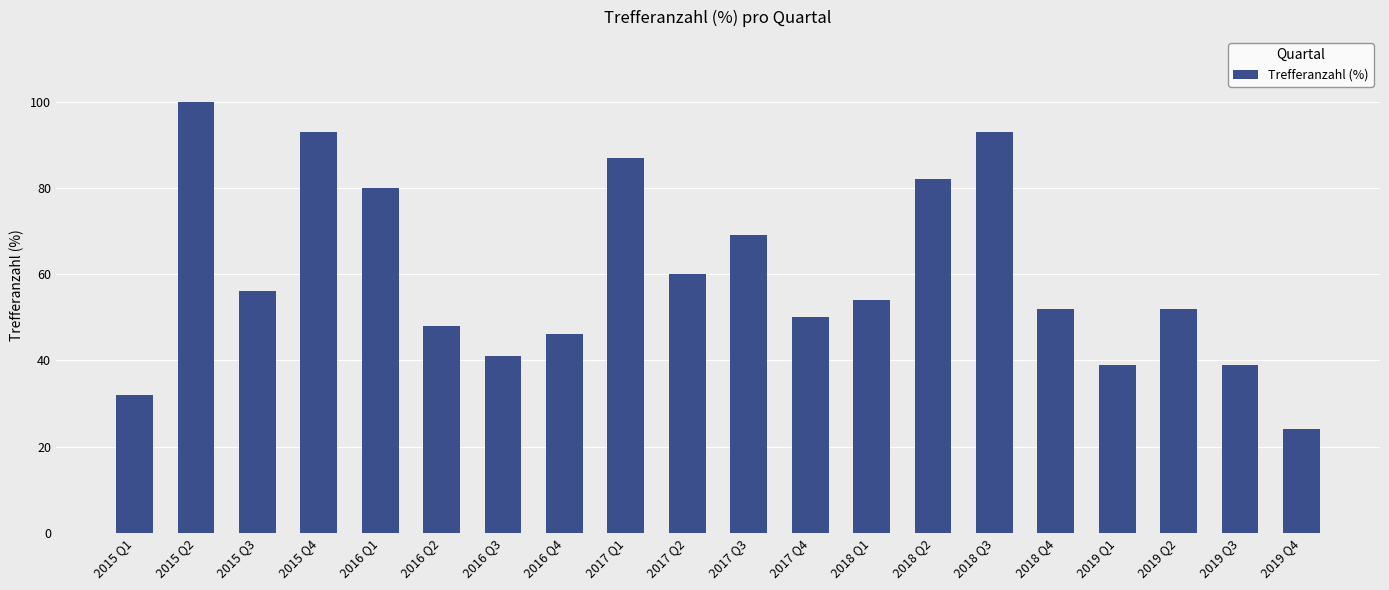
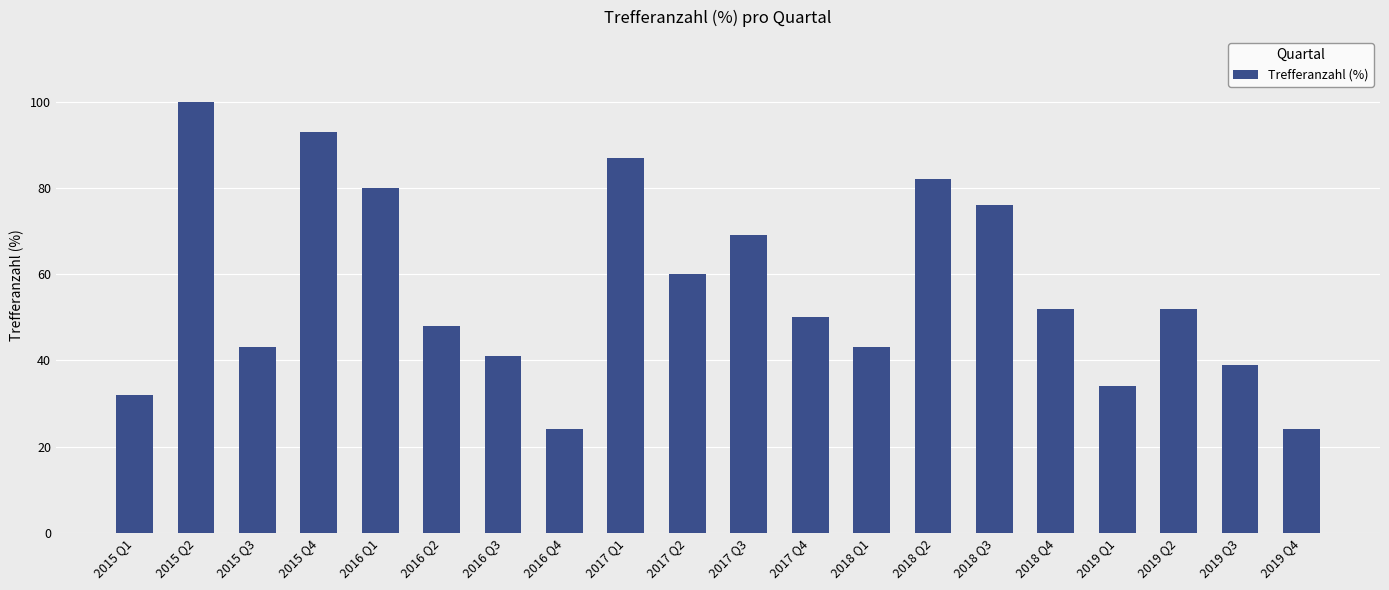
  {
    "2015 Q1": 32,
    "2015 Q2": 100,
-   "2015 Q3": 56,
+   "2015 Q3": 43,
    "2015 Q4": 93,
    "2016 Q1": 80,
    "2016 Q2": 48,
    "2016 Q3": 41,
-   "2016 Q4": 46,
+   "2016 Q4": 24,
    "2017 Q1": 87,
    "2017 Q2": 60,
    "2017 Q3": 69,
    "2017 Q4": 50,
-   "2018 Q1": 54,
+   "2018 Q1": 43,
    "2018 Q2": 82,
-   "2018 Q3": 93,
+   "2018 Q3": 76,
    "2018 Q4": 52,
-   "2019 Q1": 39,
+   "2019 Q1": 34,
    "2019 Q2": 52,
    "2019 Q3": 39,
    "2019 Q4": 24
  }
